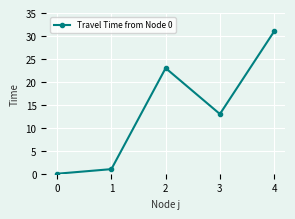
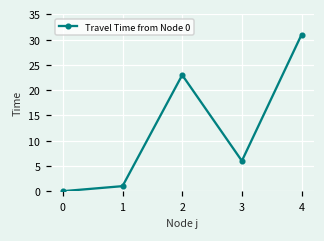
  {
    "0": 0,
    "1": 1,
    "2": 23,
-   "3": 13,
+   "3": 6,
    "4": 31
  }
